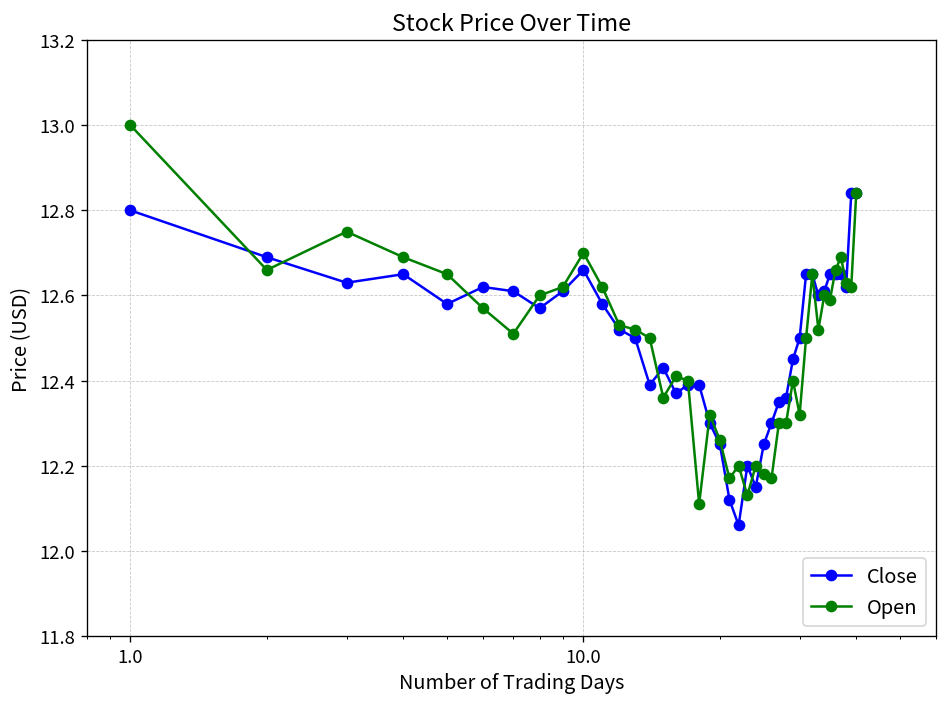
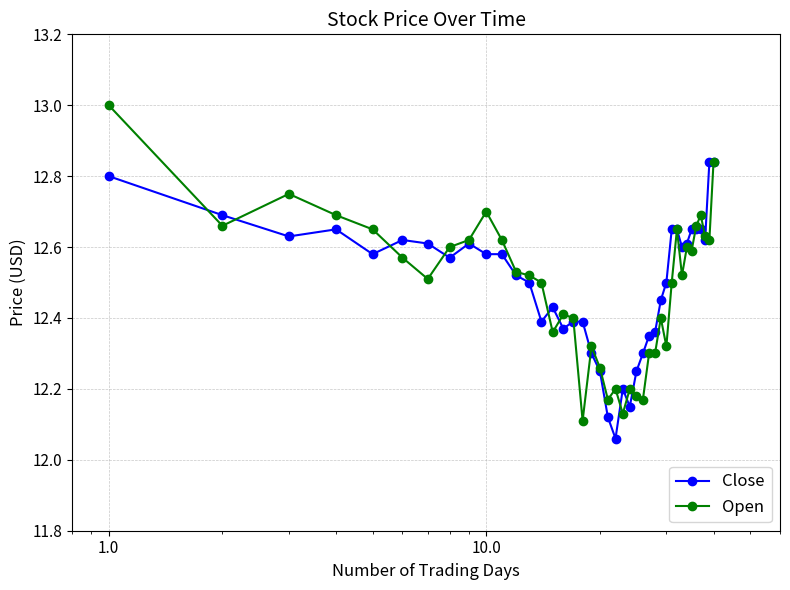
  {
    "Close": {
      "1.0": 12.80,
-     "10.0": 12.66
+     "10.0": 12.58
    },
    "Open": {
      "1.0": 13.00,
      "10.0": 12.70
    }
  }
